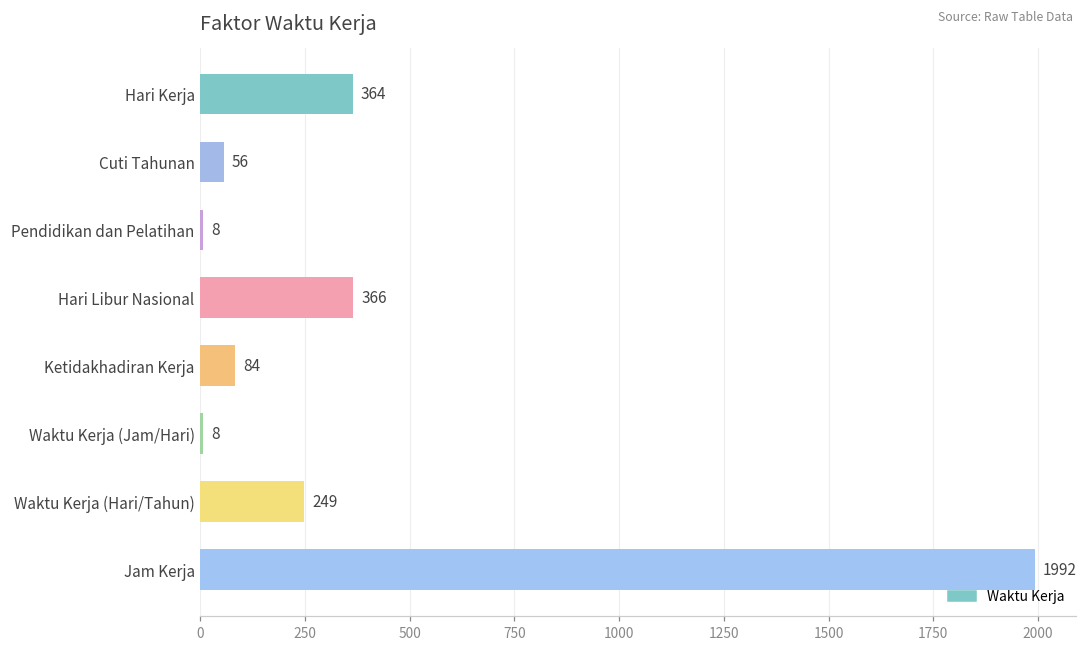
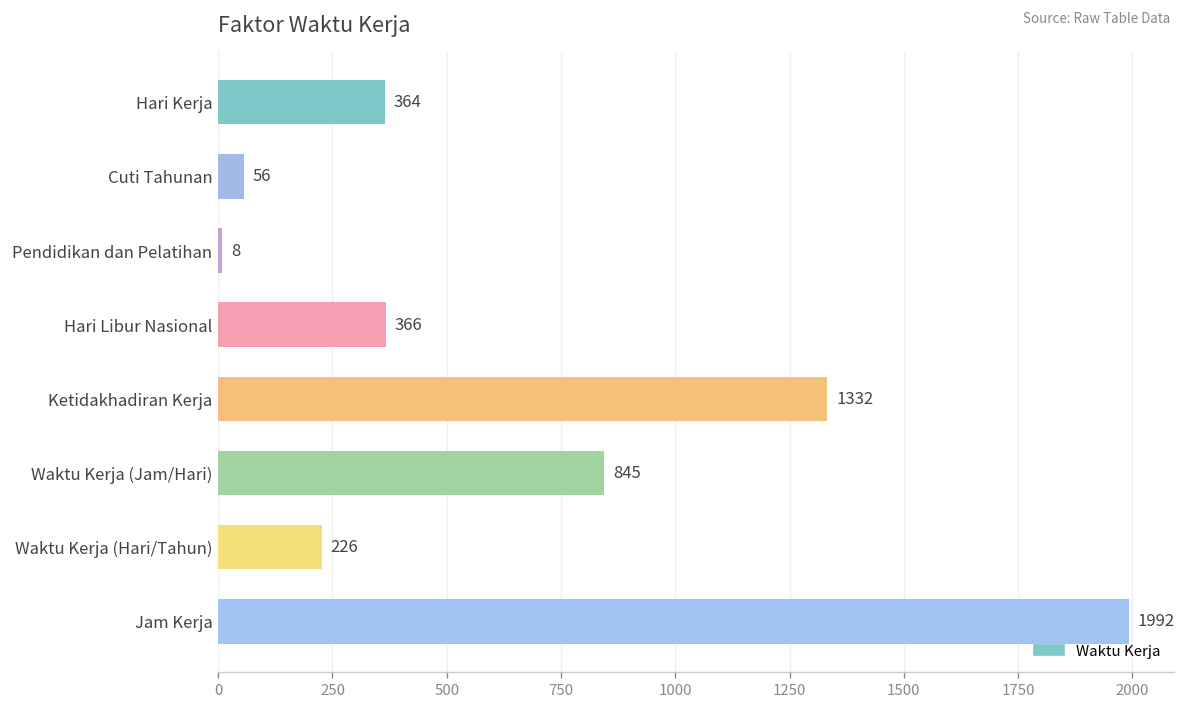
  {
    "Hari Kerja": 364,
    "Cuti Tahunan": 56,
    "Pendidikan dan Pelatihan": 8,
    "Hari Libur Nasional": 366,
-   "Ketidakhadiran Kerja": 84,
-   "Waktu Kerja (Jam/Hari)": 8,
-   "Waktu Kerja (Hari/Tahun)": 249,
+   "Ketidakhadiran Kerja": 1332,
+   "Waktu Kerja (Jam/Hari)": 845,
+   "Waktu Kerja (Hari/Tahun)": 226,
    "Jam Kerja": 1992
  }
